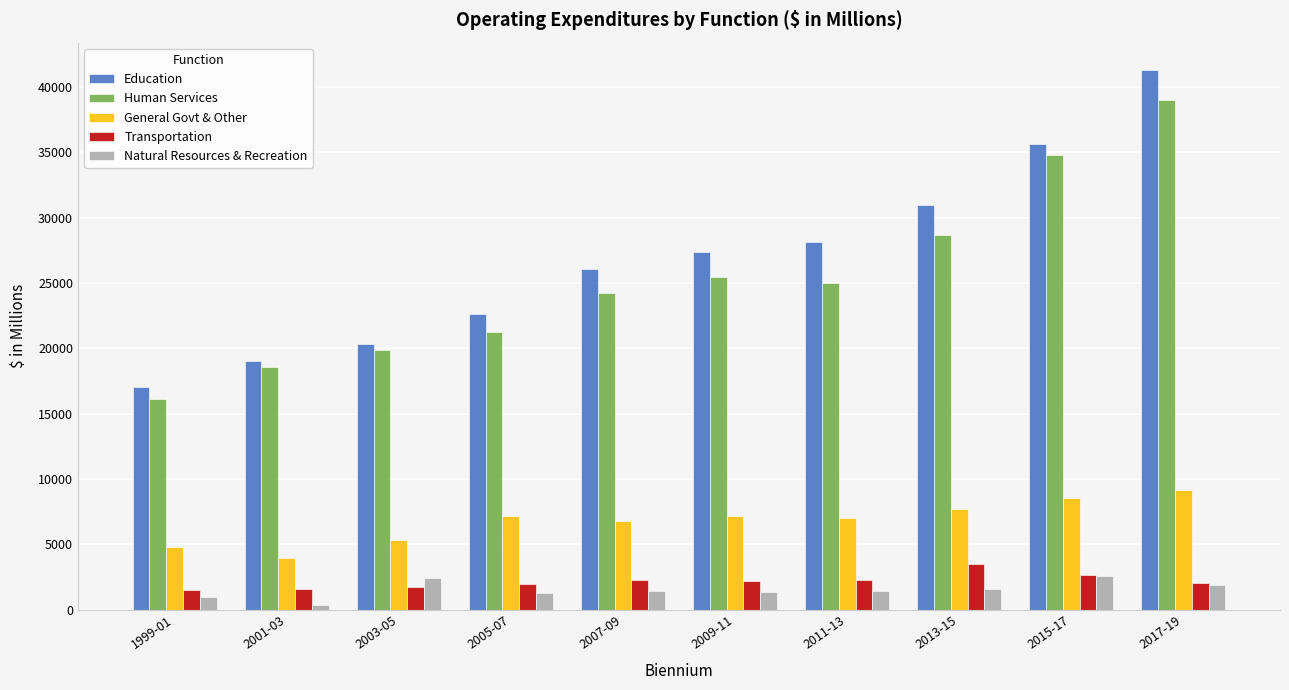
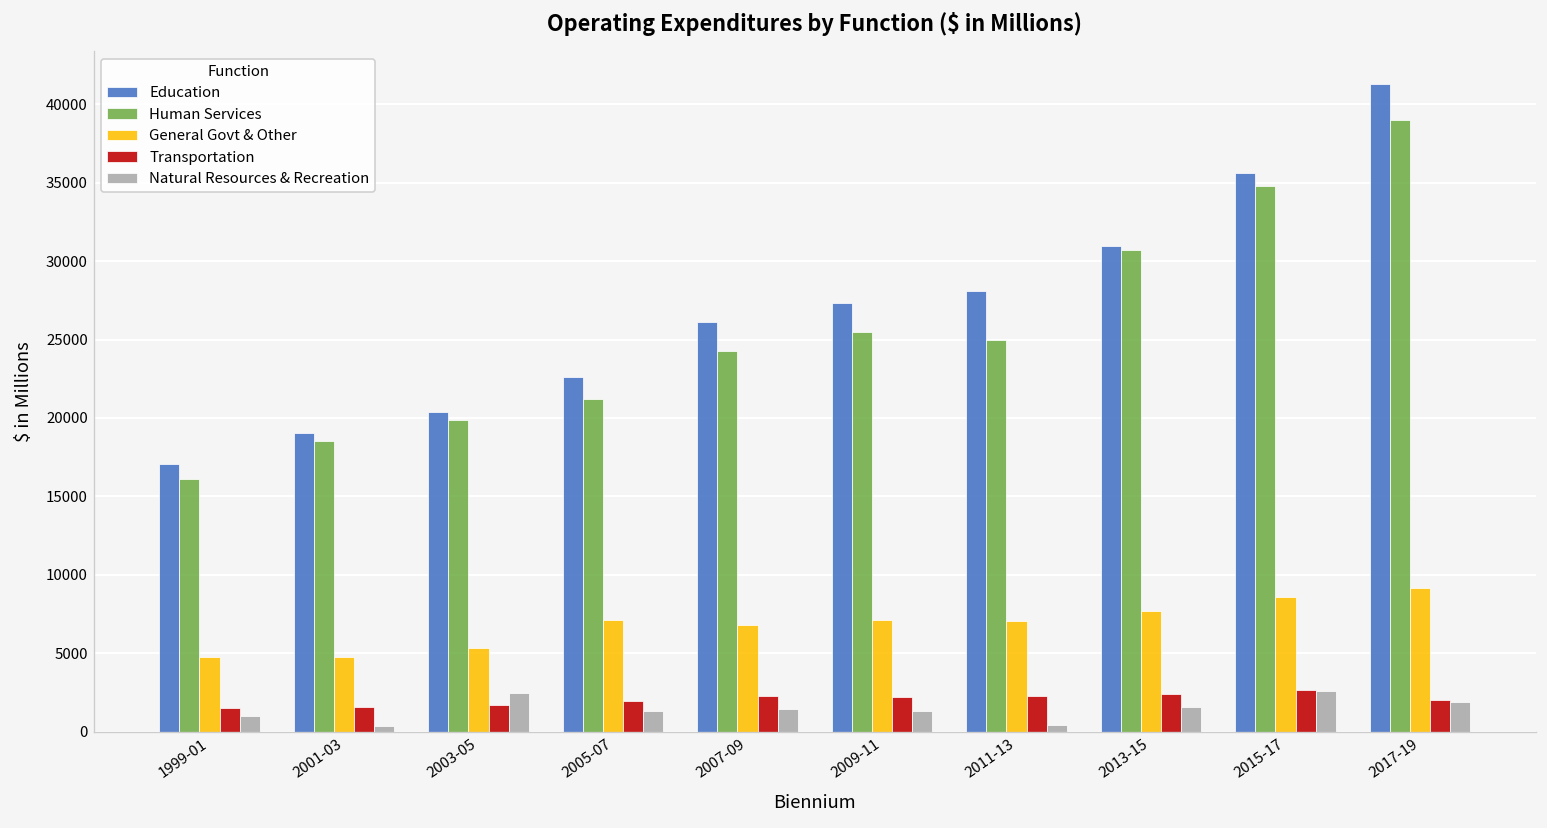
  {
    "Education": {
      "1999-01": 17100,
      "2001-03": 19000,
      "2003-05": 20300,
      "2005-07": 22600,
      "2007-09": 26100,
      "2009-11": 27400,
      "2011-13": 28100,
      "2013-15": 31000,
      "2015-17": 35600,
      "2017-19": 41300
    },
    "Human Services": {
      "1999-01": 16100,
      "2001-03": 18500,
      "2003-05": 19900,
      "2005-07": 21200,
      "2007-09": 24200,
      "2009-11": 25500,
      "2011-13": 25000,
-     "2013-15": 28700,
+     "2013-15": 30700,
      "2015-17": 34800,
      "2017-19": 39000
    },
    "General Govt & Other": {
      "1999-01": 4800,
-     "2001-03": 4000,
+     "2001-03": 4800,
      "2003-05": 5300,
      "2005-07": 7100,
      "2007-09": 6800,
      "2009-11": 7100,
      "2011-13": 7000,
      "2013-15": 7700,
      "2015-17": 8600,
      "2017-19": 9200
    },
    "Transportation": {
      "1999-01": 1500,
      "2001-03": 1600,
      "2003-05": 1700,
      "2005-07": 2000,
      "2007-09": 2300,
      "2009-11": 2200,
      "2011-13": 2300,
-     "2013-15": 3500,
+     "2013-15": 2400,
      "2015-17": 2700,
      "2017-19": 2000
    },
    "Natural Resources & Recreation": {
      "1999-01": 1000,
      "2001-03": 400,
      "2003-05": 2500,
      "2005-07": 1300,
      "2007-09": 1400,
      "2009-11": 1300,
-     "2011-13": 1400,
+     "2011-13": 400,
      "2013-15": 1600,
      "2015-17": 2600,
      "2017-19": 1900
    }
  }
